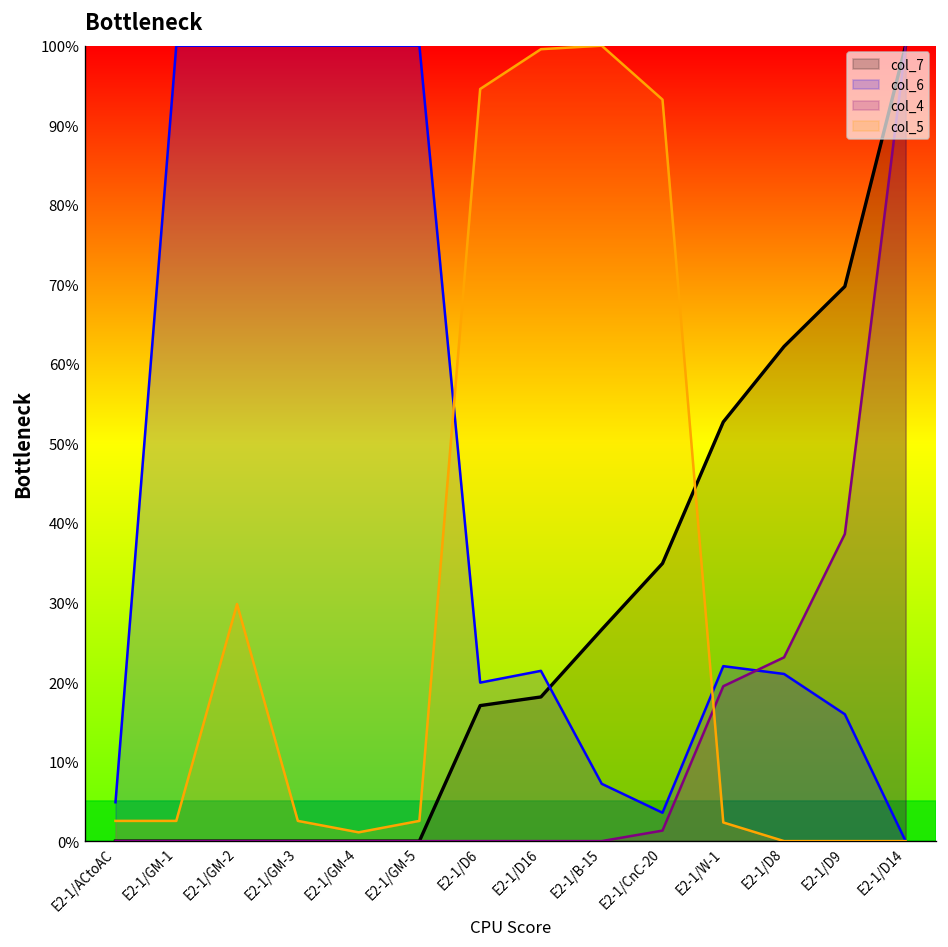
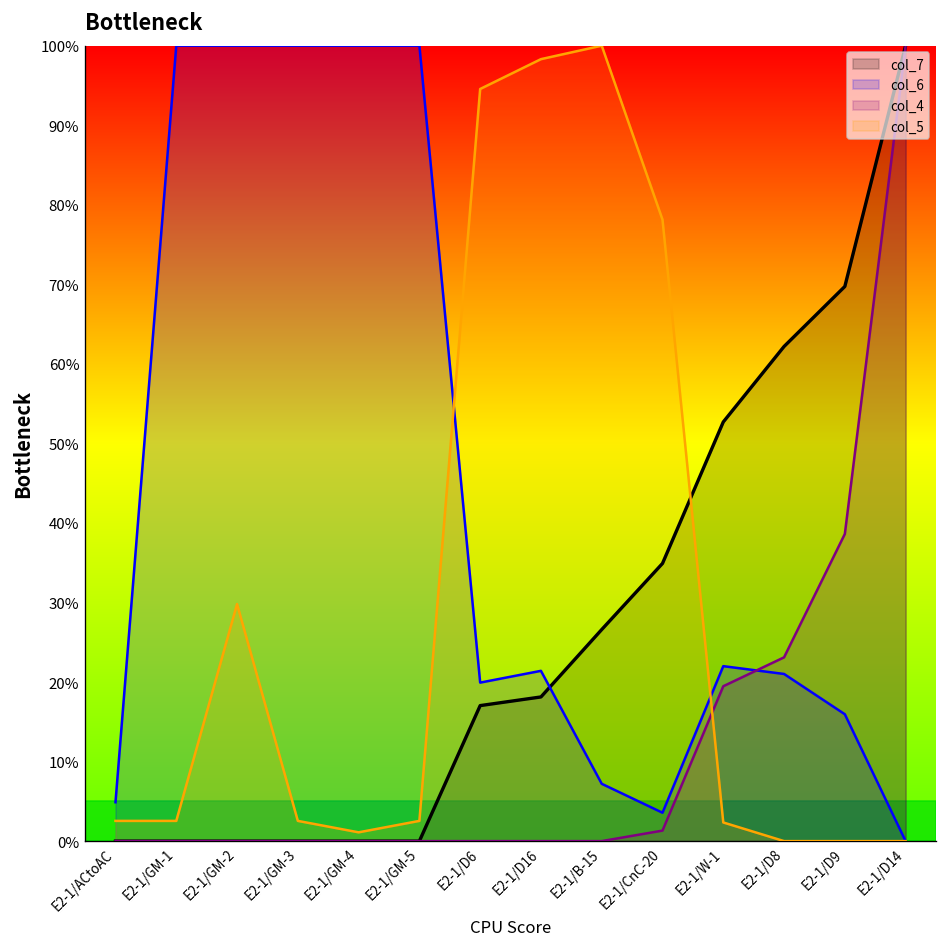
  {
    "col_5": {
      "E2-1/GM-2": "30%",
      "E2-1/D6": "95%",
-     "E2-1/D16": "100%",
+     "E2-1/D16": "98%",
      "E2-1/B-15": "100%",
-     "E2-1/CnC-20": "93%"
+     "E2-1/CnC-20": "78%"
    }
  }
